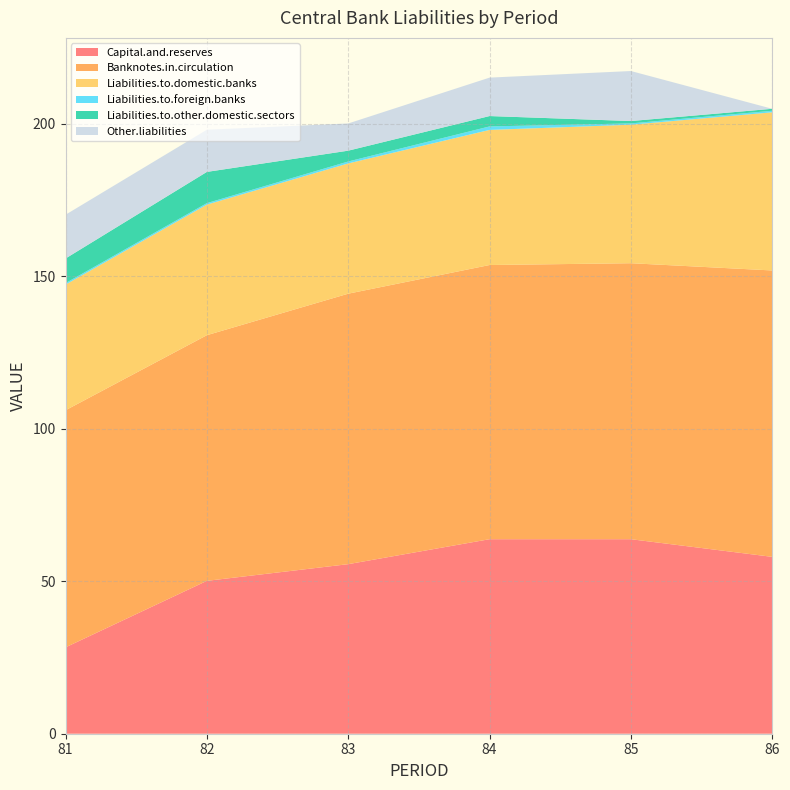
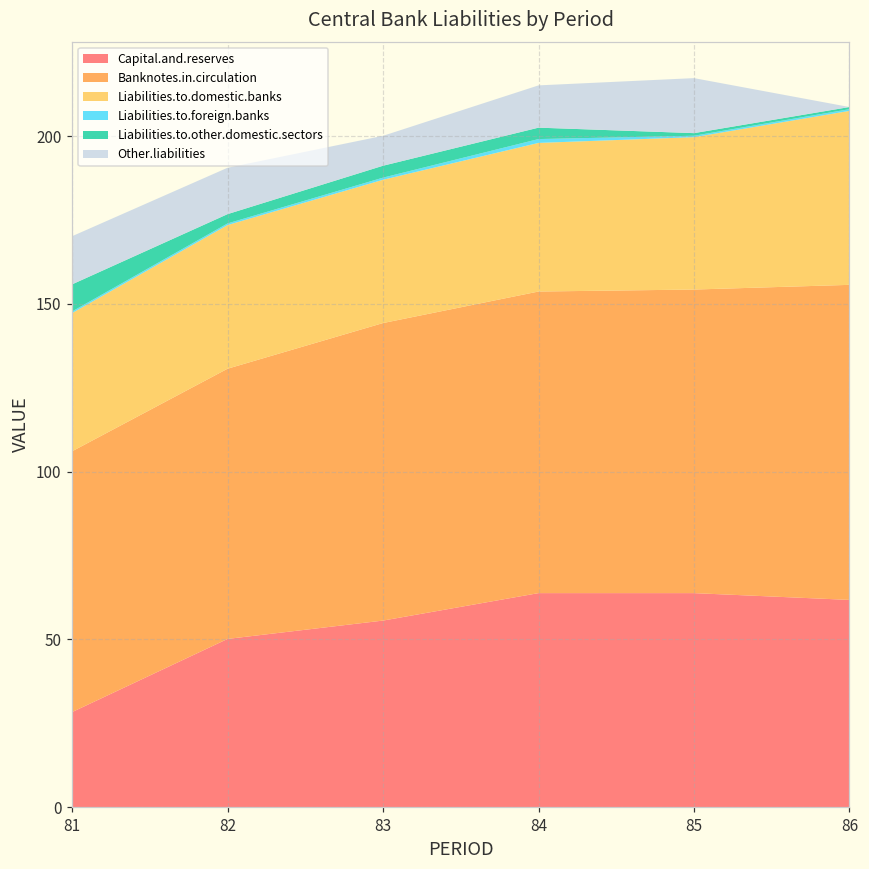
  {
    "Capital.and.reserves": {
      "81": 28,
      "82": 50,
      "83": 56,
      "84": 64,
      "85": 64,
-     "86": 58
+     "86": 62
    },
    "Liabilities.to.foreign.banks": {
      "84": 1
    },
    "Liabilities.to.other.domestic.sectors": {
      "81": 8,
-     "82": 10,
+     "82": 3,
      "83": 4,
      "84": 3
    },
    "Other.liabilities": {
      "81": 14,
      "83": 9,
      "84": 13,
      "85": 16
    }
  }
